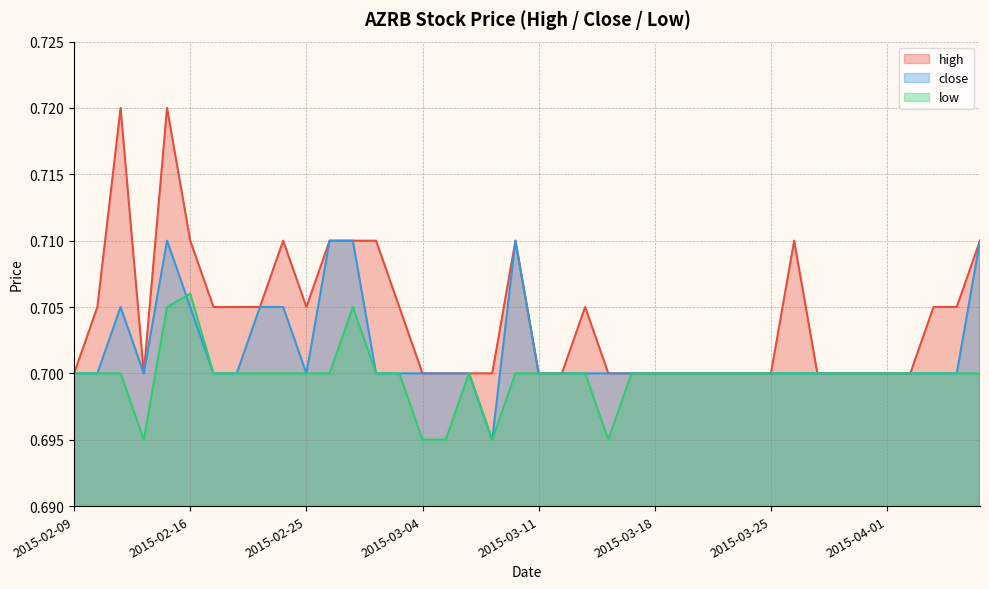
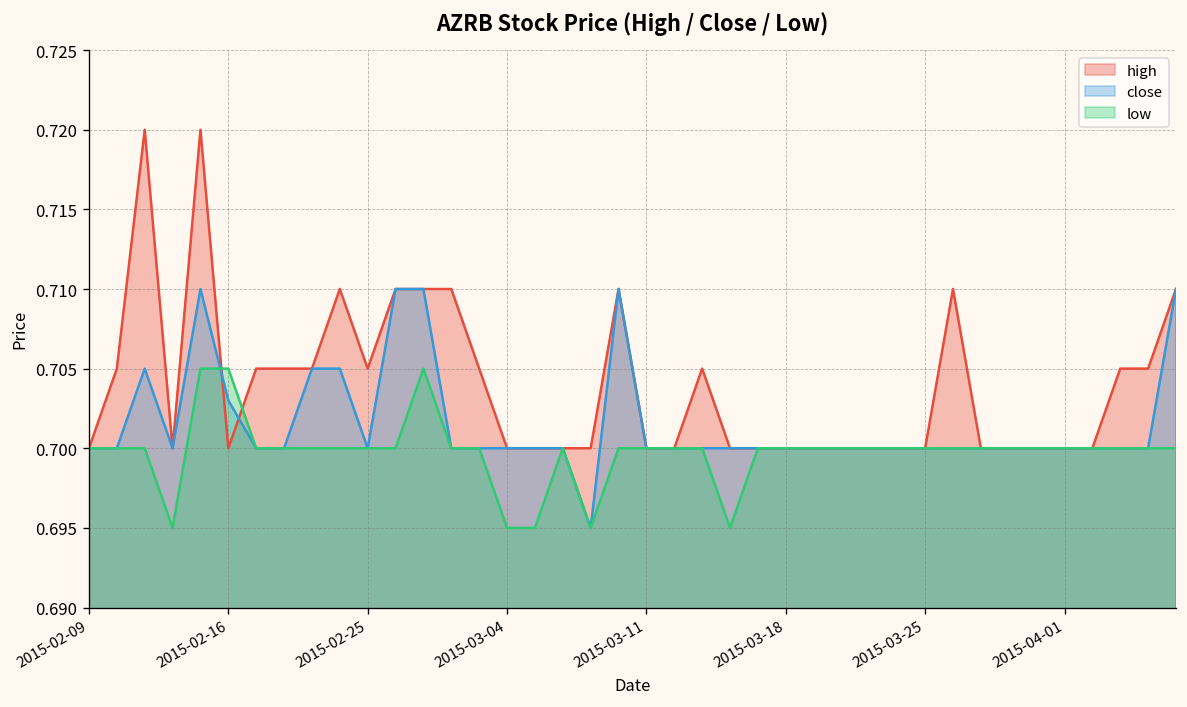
  {
    "high": {
-     "2015-02-16": 0.71,
+     "2015-02-16": 0.70,
      "2015-02-25": 0.7050
    },
    "close": {
-     "2015-02-16": 0.705
+     "2015-02-16": 0.703
    },
    "low": {
-     "2015-02-16": 0.706,
+     "2015-02-16": 0.705,
      "2015-03-04": 0.695
    }
  }
